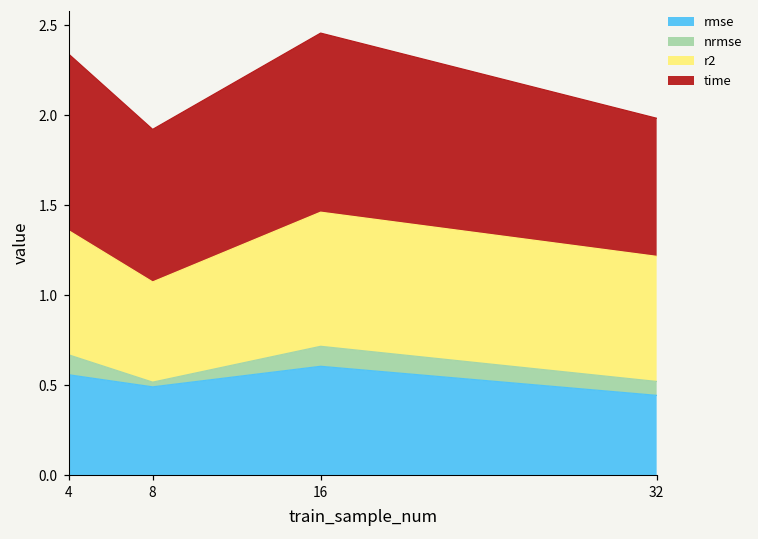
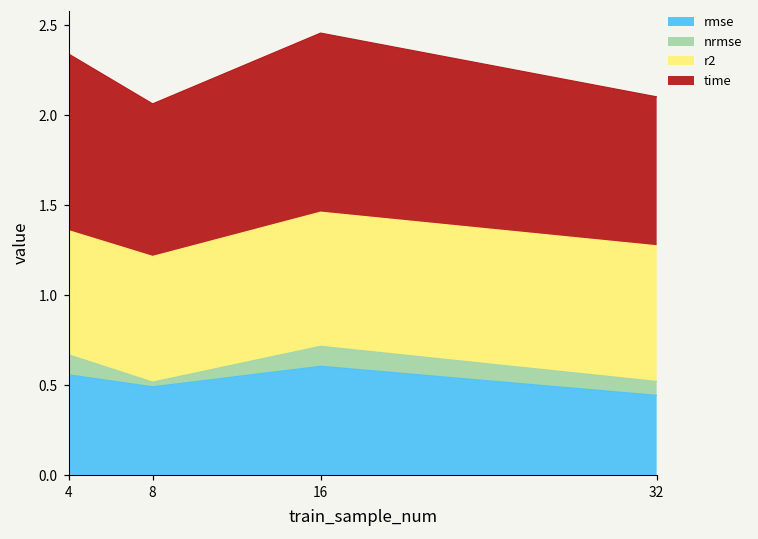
  {
    "rmse": {
      "4": 0.56,
      "8": 0.49,
      "16": 0.60,
      "32": 0.44
    },
    "nrmse": {
      "4": 0.11,
      "8": 0.03,
      "16": 0.11,
      "32": 0.08
    },
    "r2": {
      "4": 0.69,
-     "8": 0.56,
+     "8": 0.70,
      "16": 0.75,
-     "32": 0.69
+     "32": 0.75
    },
    "time": {
      "4": 0.98,
      "8": 0.85,
      "16": 0.99,
-     "32": 0.77
+     "32": 0.83
    }
  }
